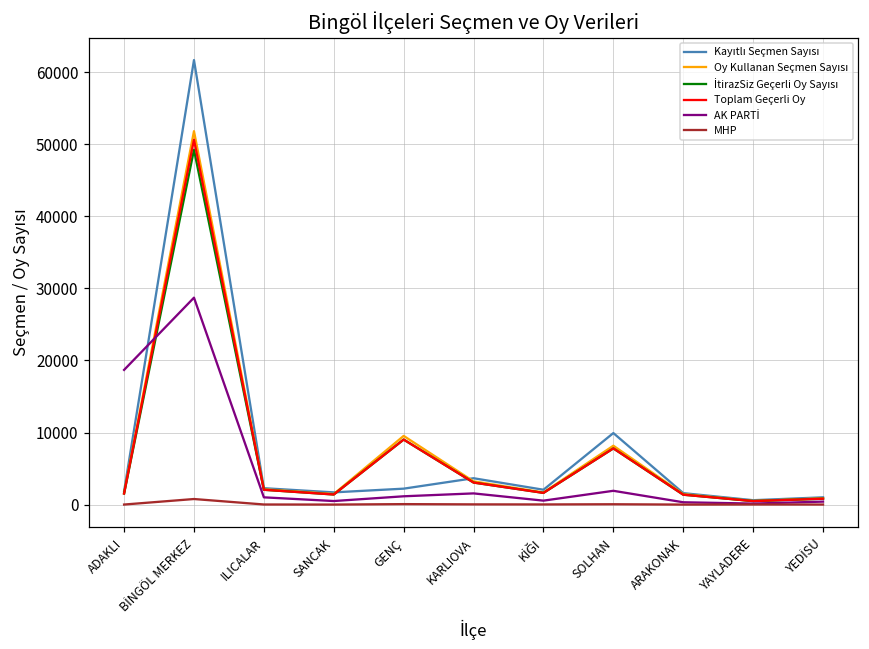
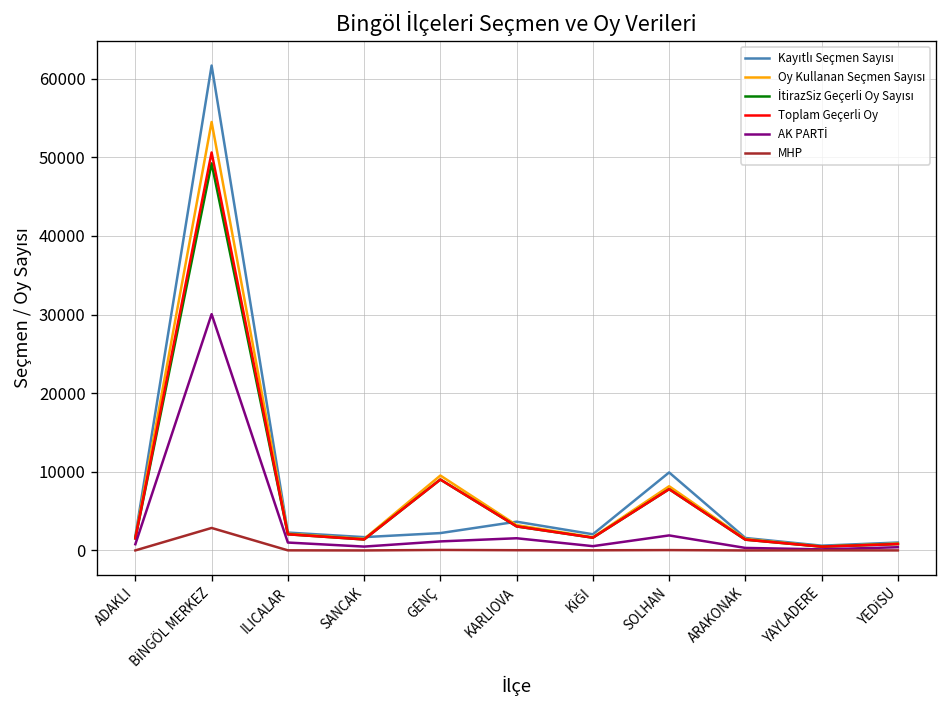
  {
    "Kayıtlı Seçmen Sayısı": {
      "BİNGÖL MERKEZ": 62000,
      "GENÇ": 2000,
      "KARLIOVA": 4000,
      "SOLHAN": 10000
    },
    "Oy Kullanan Seçmen Sayısı": {
-     "BİNGÖL MERKEZ": 52000,
+     "BİNGÖL MERKEZ": 54000,
      "GENÇ": 10000
    },
    "İtirazSiz Geçerli Oy Sayısı": {
      "BİNGÖL MERKEZ": 49000
    },
    "Toplam Geçerli Oy": {
      "BİNGÖL MERKEZ": 51000
    },
    "AK PARTİ": {
-     "ADAKLI": 19000,
-     "BİNGÖL MERKEZ": 29000,
+     "ADAKLI": 1000,
+     "BİNGÖL MERKEZ": 30000,
      "ILICALAR": 1000,
      "SANCAK": 0,
      "GENÇ": 1000,
      "KARLIOVA": 2000,
      "KİĞI": 1000,
      "SOLHAN": 2000,
      "YEDİSU": 0
    },
    "MHP": {
      "ADAKLI": 0,
-     "BİNGÖL MERKEZ": 1000,
+     "BİNGÖL MERKEZ": 3000,
      "ILICALAR": 0,
      "SANCAK": 0,
      "GENÇ": 0,
      "KARLIOVA": 0,
      "KİĞI": 0,
      "SOLHAN": 0,
      "YEDİSU": 0
    }
  }
